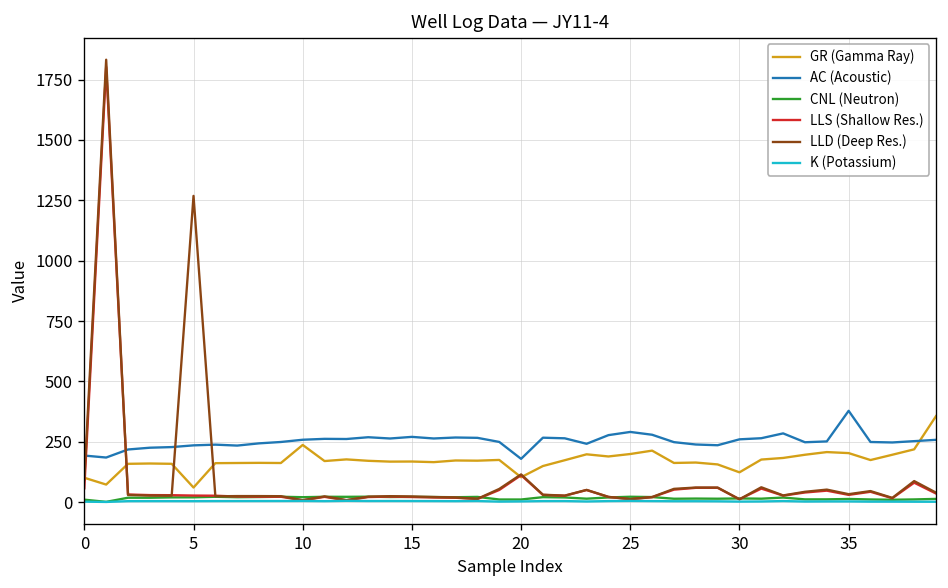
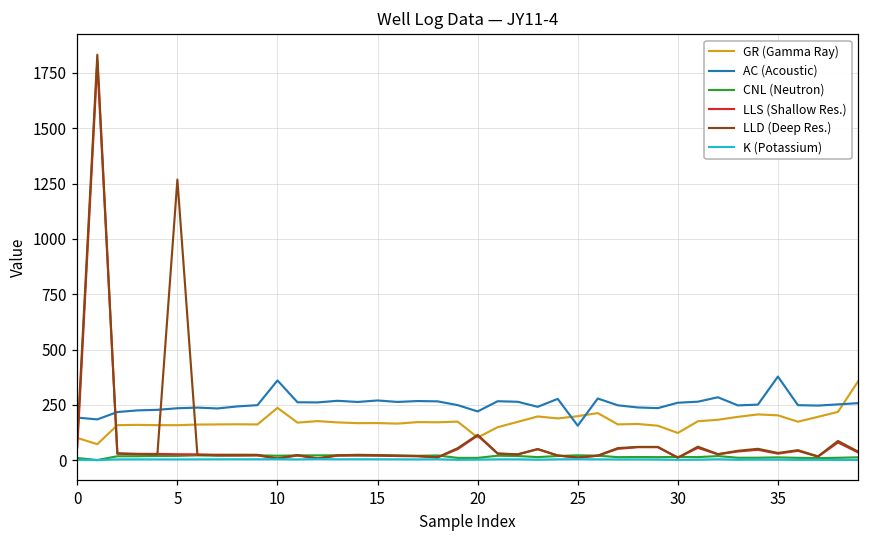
  {
    "GR (Gamma Ray)": {
-     "5": 60,
+     "5": 160,
      "10": 240,
      "15": 170,
      "25": 200,
      "30": 120,
      "35": 200
    },
    "AC (Acoustic)": {
      "0": 190,
      "5": 240,
-     "10": 260,
+     "10": 360,
      "15": 270,
-     "20": 180,
-     "25": 290,
+     "20": 220,
+     "25": 160,
      "30": 260,
      "35": 380
    },
    "CNL (Neutron)": {
      "10": 20
    },
    "LLS (Shallow Res.)": {
      "0": 60
    },
    "LLD (Deep Res.)": {
      "5": 1270
    },
    "K (Potassium)": {
      "5": 0,
      "15": 0
    }
  }
